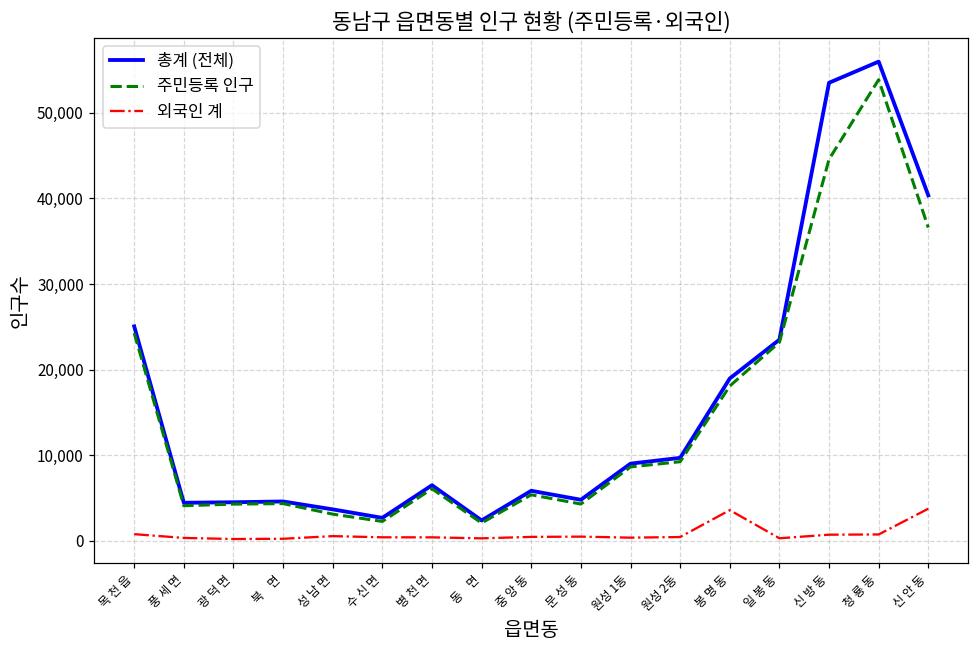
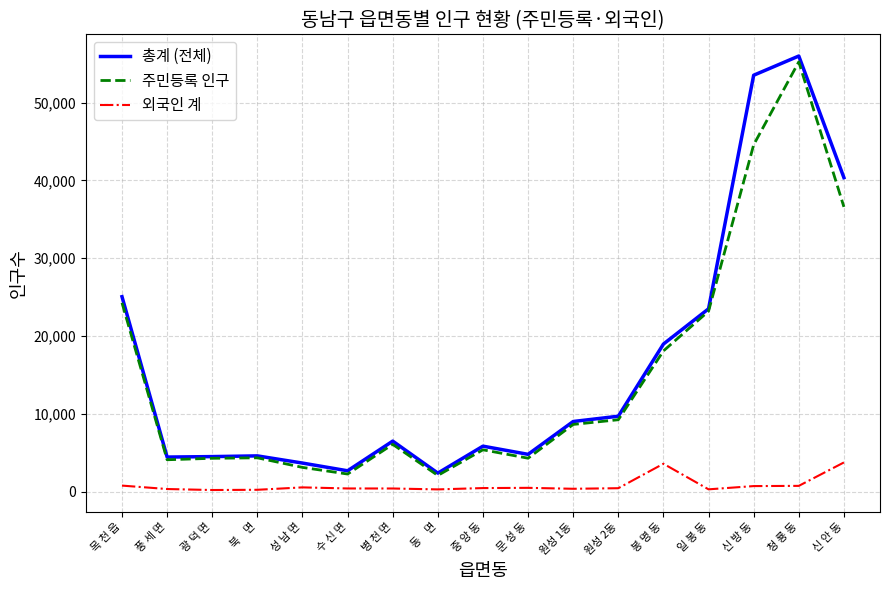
  {
    "총계 (전체)": {
      "목 천 읍": "25,000",
      "풍 세 면": "4,000",
      "성 남 면": "4,000",
      "수 신 면": "3,000",
      "병 천 면": "7,000",
      "중 앙 동": "6,000",
      "문 성 동": "5,000",
      "원성 1동": "9,000",
      "원성 2동": "10,000",
      "봉 명 동": "19,000",
      "신 방 동": "54,000",
      "청 룡 동": "56,000",
      "신 안 동": "40,000"
    },
    "주민등록 인구": {
      "목 천 읍": "24,000",
      "풍 세 면": "4,000",
      "성 남 면": "3,000",
      "수 신 면": "2,000",
      "병 천 면": "6,000",
      "중 앙 동": "5,000",
      "문 성 동": "4,000",
      "원성 1동": "9,000",
      "원성 2동": "9,000",
      "봉 명 동": "18,000",
      "신 방 동": "45,000",
-     "청 룡 동": "54,000",
+     "청 룡 동": "55,000",
      "신 안 동": "37,000"
    },
    "외국인 계": {
      "목 천 읍": "1,000",
      "풍 세 면": "0",
      "광 덕 면": "0",
      "북 면": "0",
      "성 남 면": "1,000",
      "수 신 면": "0",
      "병 천 면": "0",
      "동 면": "0",
      "중 앙 동": "0",
      "문 성 동": "0",
      "원성 1동": "0",
      "원성 2동": "0",
      "봉 명 동": "4,000",
      "일 봉 동": "0",
      "신 방 동": "1,000",
      "청 룡 동": "1,000",
      "신 안 동": "4,000"
    }
  }
